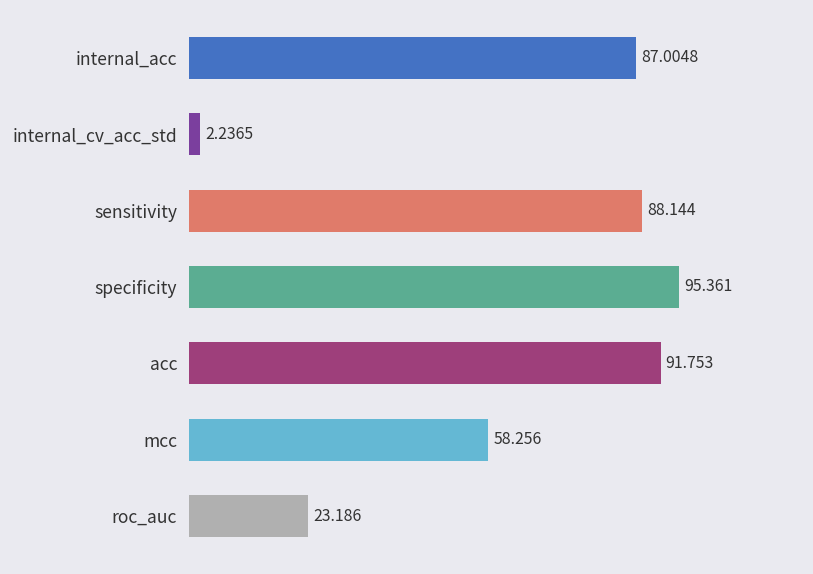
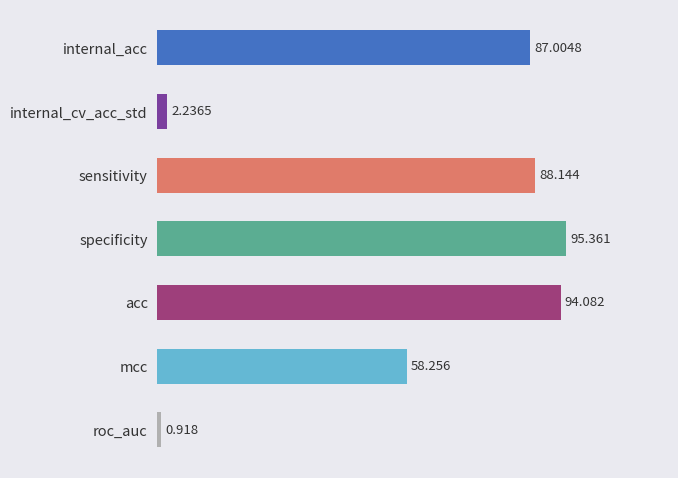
  {
    "internal_acc": 87.0048,
    "internal_cv_acc_std": 2.2365,
    "sensitivity": 88.144,
    "specificity": 95.361,
-   "acc": 91.753,
+   "acc": 94.082,
    "mcc": 58.256,
-   "roc_auc": 23.186
+   "roc_auc": 0.918
  }
